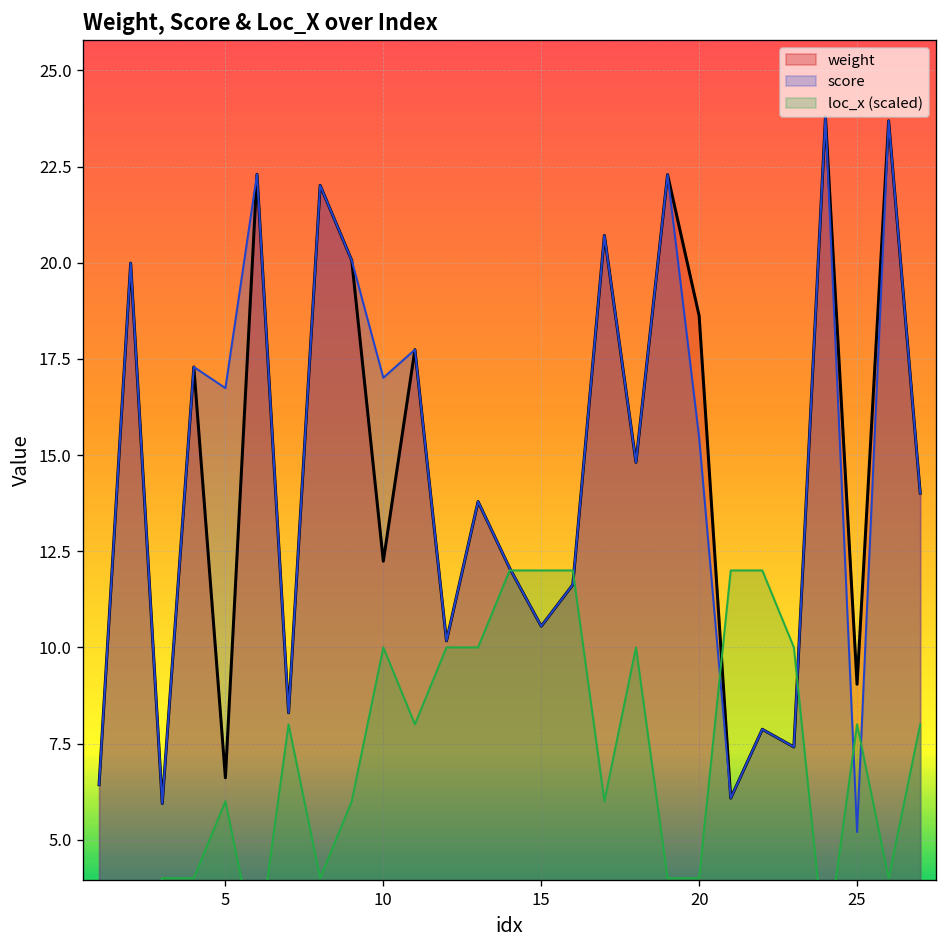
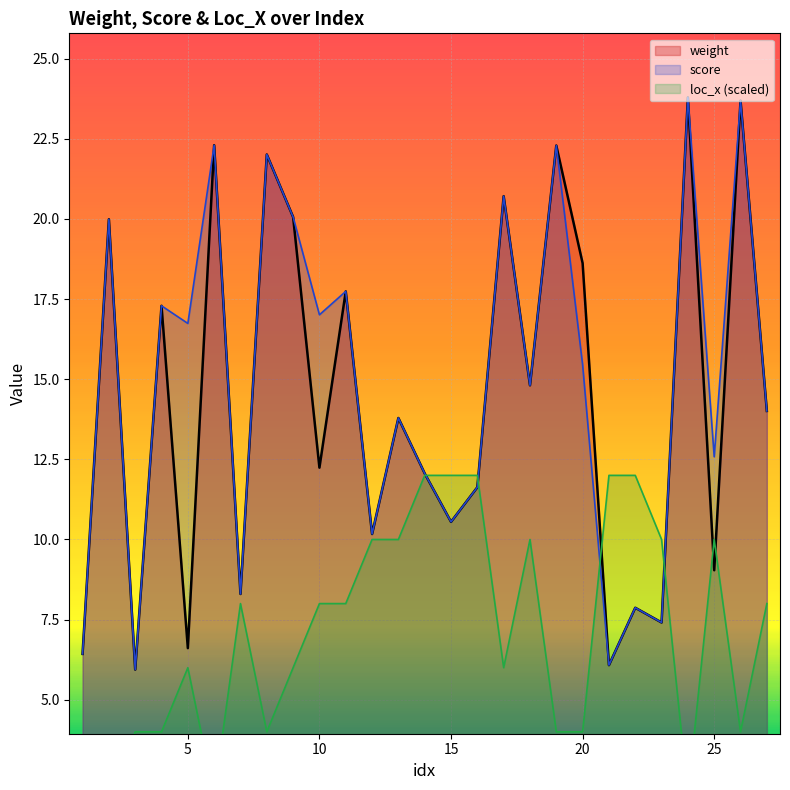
  {
    "weight": {
      "5": 6.6,
      "10": 12.2,
      "20": 18.6,
      "25": 9.0
    },
    "score": {
      "5": 16.7,
      "10": 17.0,
      "20": 15.5,
-     "25": 5.2
+     "25": 12.6
    },
    "loc_x (scaled)": {
      "5": 6.0,
-     "10": 10.0,
+     "10": 8.0,
      "15": 12.0,
      "20": 4.0,
-     "25": 8.0
+     "25": 10.0
    }
  }
